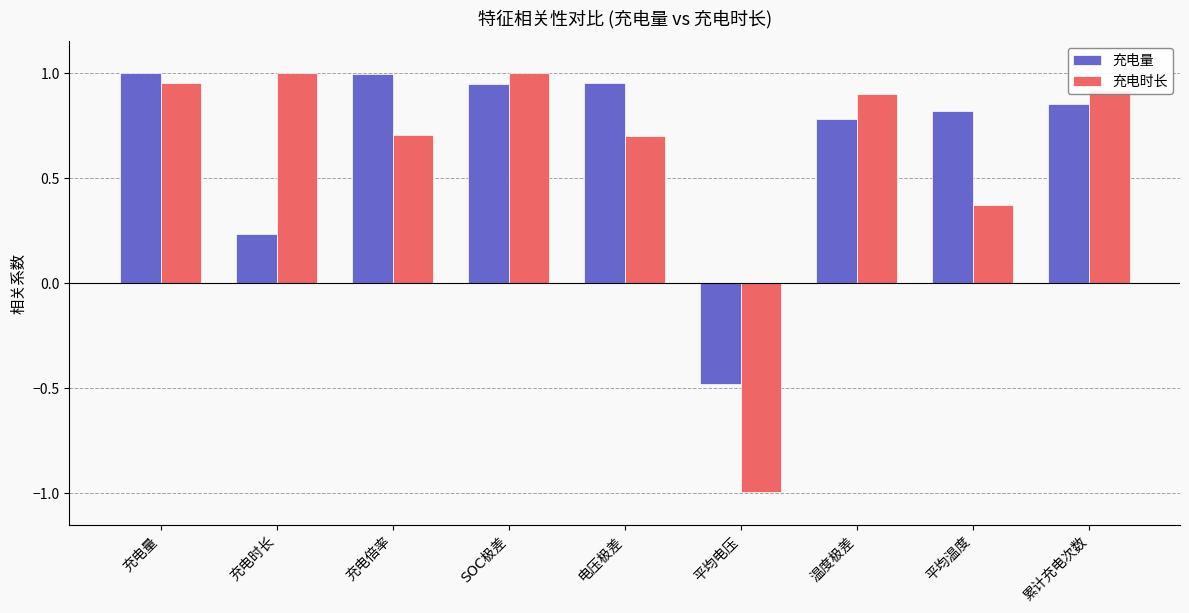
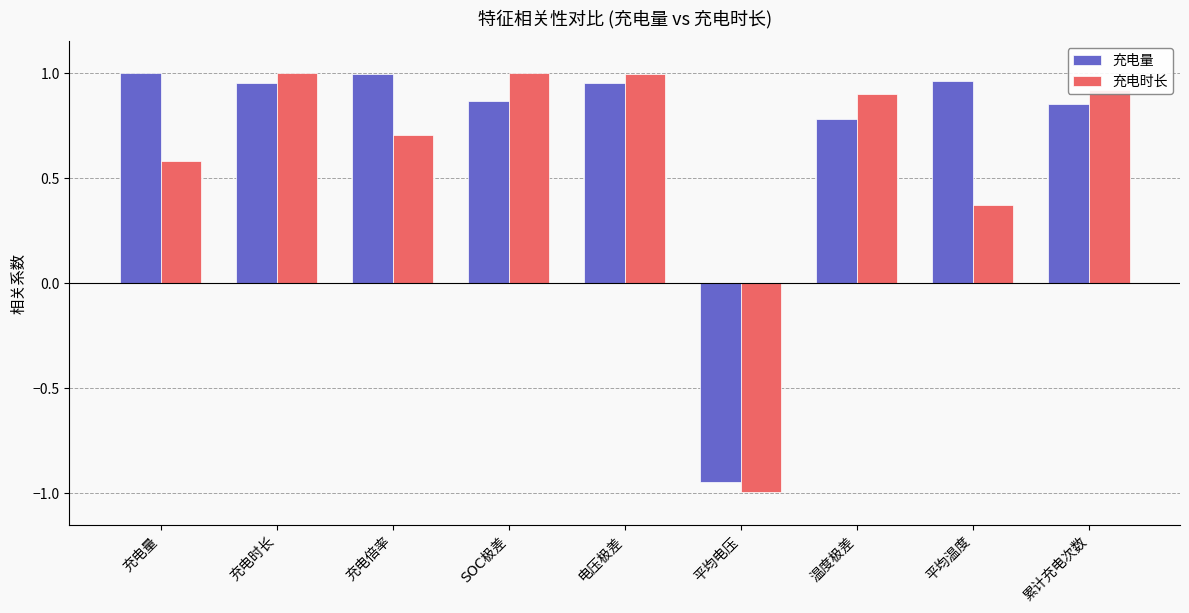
  {
    "充电量": {
      "充电量": 1.00,
-     "充电时长": 0.23,
+     "充电时长": 0.95,
      "充电倍率": 0.99,
-     "SOC极差": 0.95,
+     "SOC极差": 0.86,
      "电压极差": 0.95,
-     "平均电压": -0.48,
+     "平均电压": -0.95,
      "温度极差": 0.78,
-     "平均温度": 0.82,
+     "平均温度": 0.96,
      "累计充电次数": 0.85
    },
    "充电时长": {
-     "充电量": 0.95,
+     "充电量": 0.58,
      "充电时长": 1.00,
      "充电倍率": 0.70,
      "SOC极差": 1.00,
-     "电压极差": 0.70,
+     "电压极差": 0.99,
      "平均电压": -1.00,
      "温度极差": 0.90,
      "平均温度": 0.37
    }
  }
